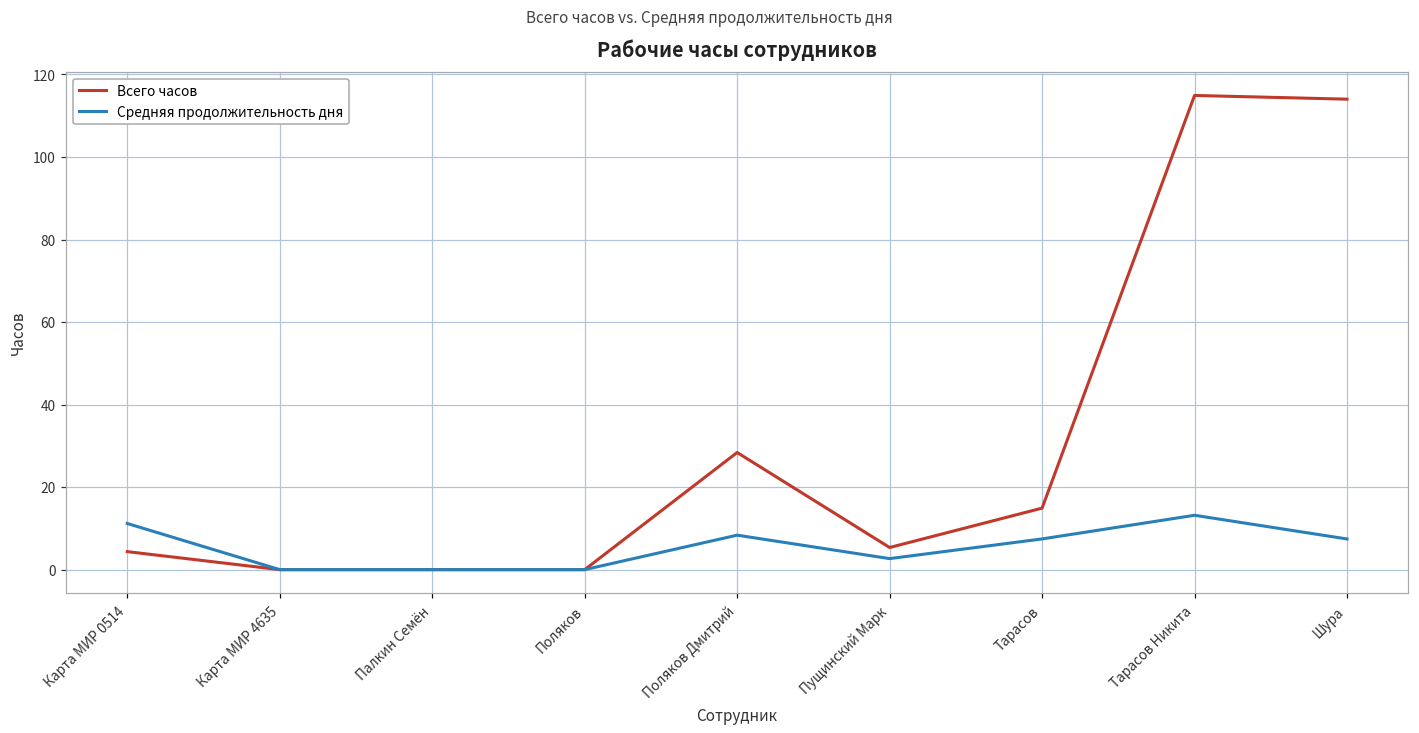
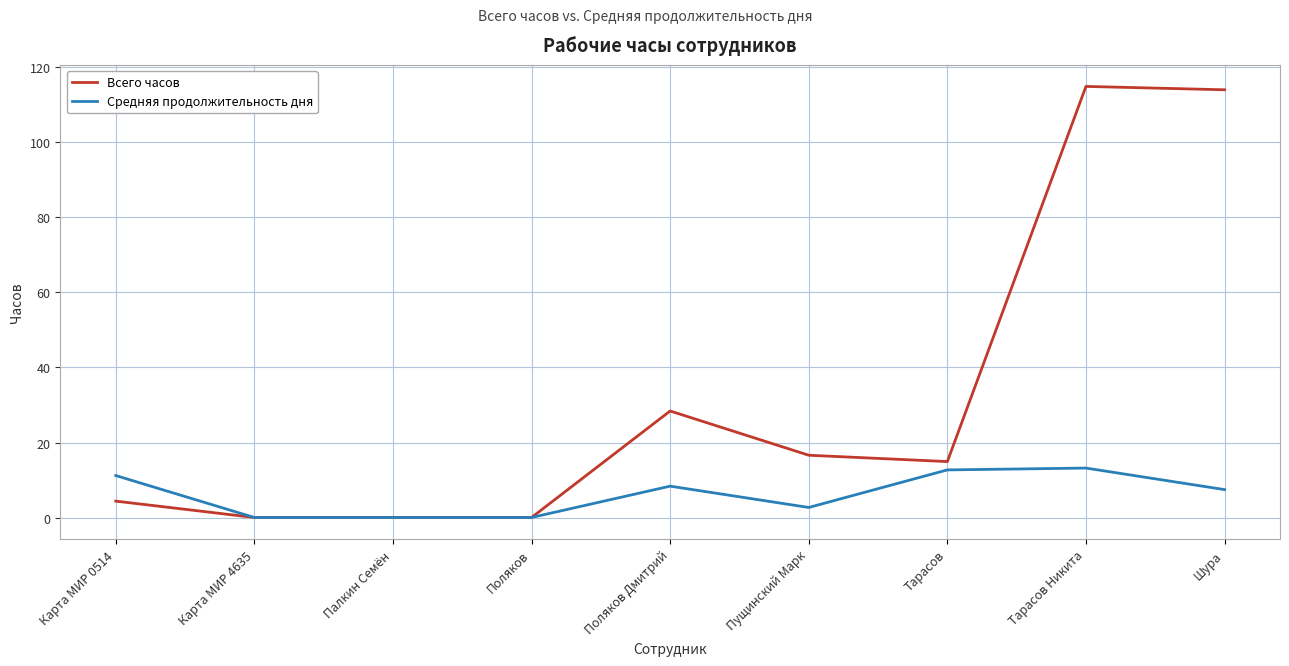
  {
    "Всего часов": {
      "Карта МИР 0514": 4,
      "Поляков Дмитрий": 28,
-     "Пущинский Марк": 5,
+     "Пущинский Марк": 17,
      "Тарасов": 15,
      "Тарасов Никита": 115,
      "Шура": 114
    },
    "Средняя продолжительность дня": {
      "Карта МИР 0514": 11,
      "Поляков Дмитрий": 8,
      "Пущинский Марк": 3,
-     "Тарасов": 7,
+     "Тарасов": 13,
      "Тарасов Никита": 13,
      "Шура": 7
    }
  }
